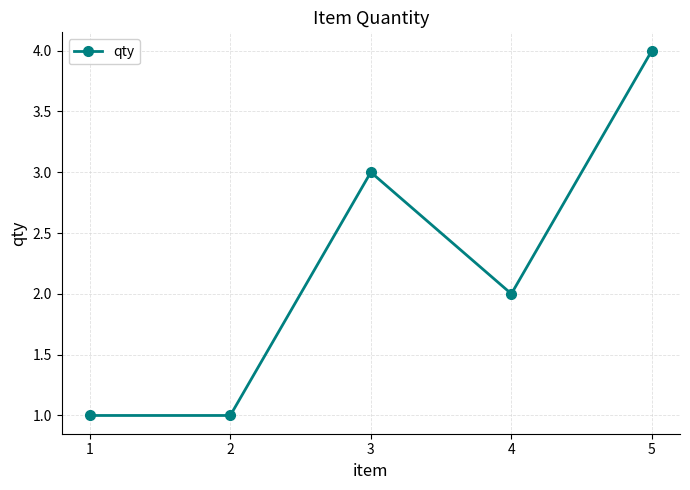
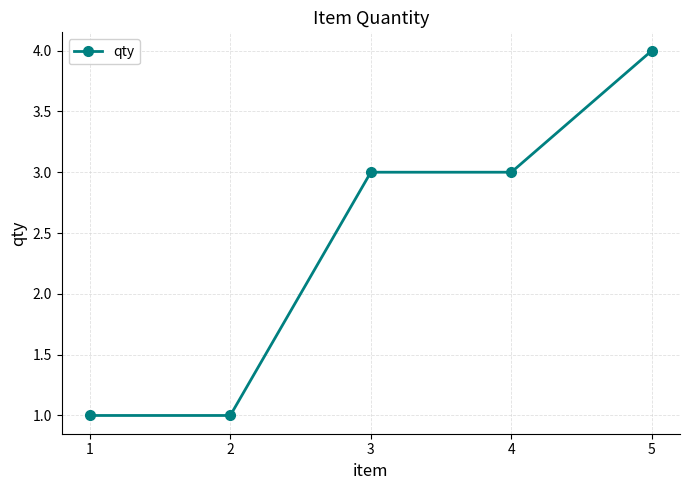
  {
    "1": 1,
    "2": 1,
    "3": 3,
-   "4": 2,
+   "4": 3,
    "5": 4
  }
